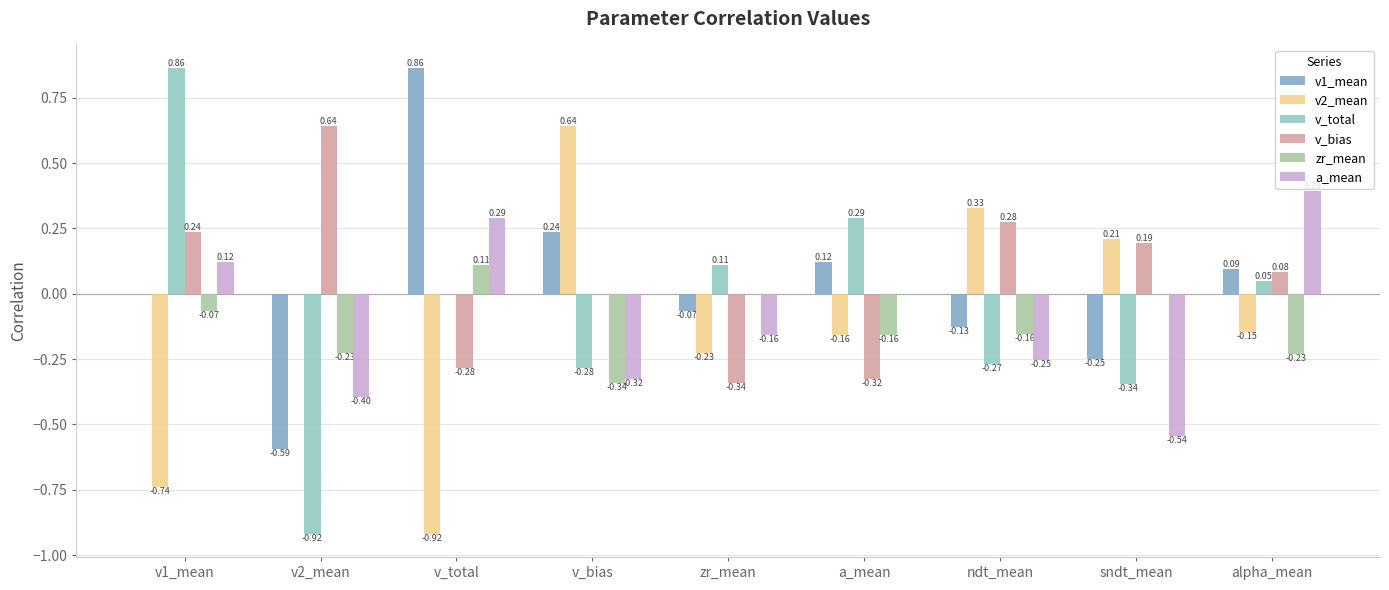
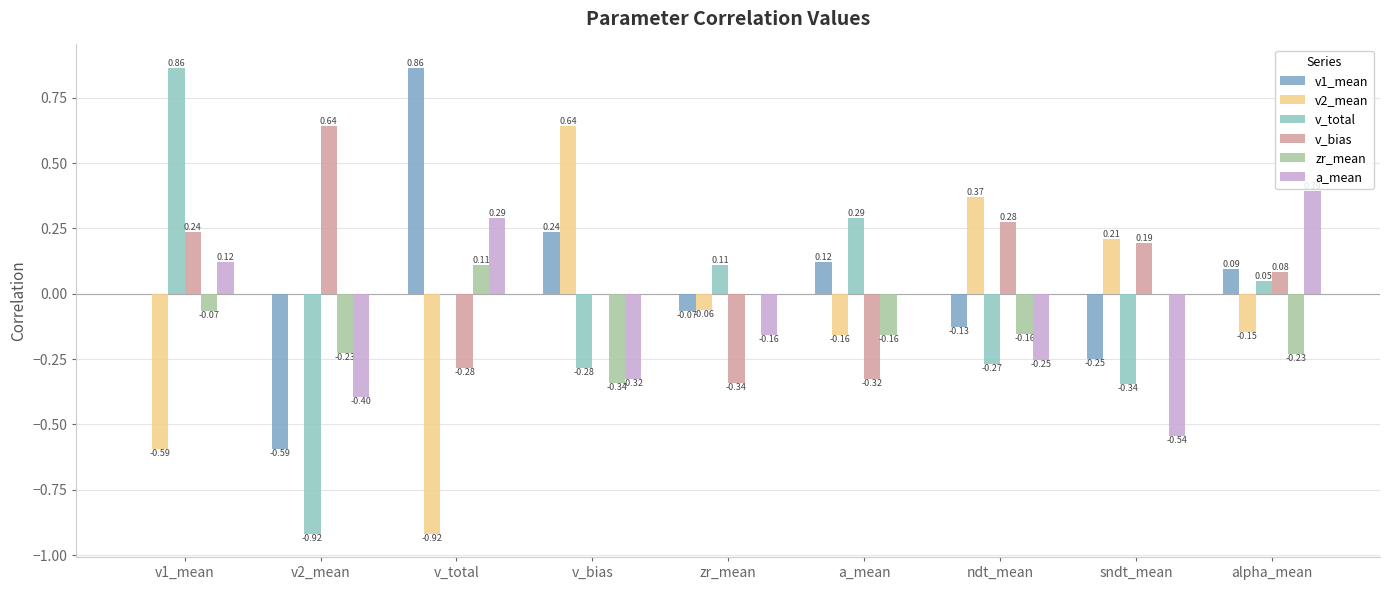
  {
    "v2_mean": {
-     "v1_mean": -0.74,
+     "v1_mean": -0.59,
      "v_total": -0.92,
      "v_bias": 0.64,
-     "zr_mean": -0.23,
+     "zr_mean": -0.06,
      "a_mean": -0.16,
-     "ndt_mean": 0.33,
+     "ndt_mean": 0.37,
      "sndt_mean": 0.21,
      "alpha_mean": -0.15
    }
  }
